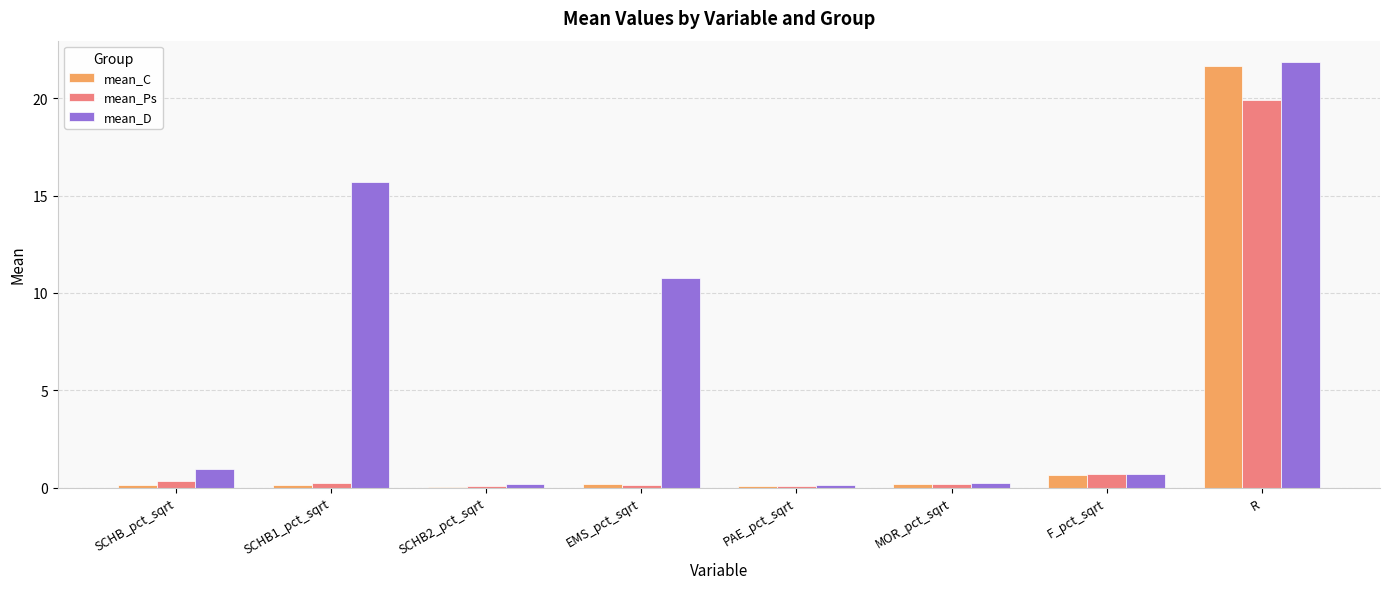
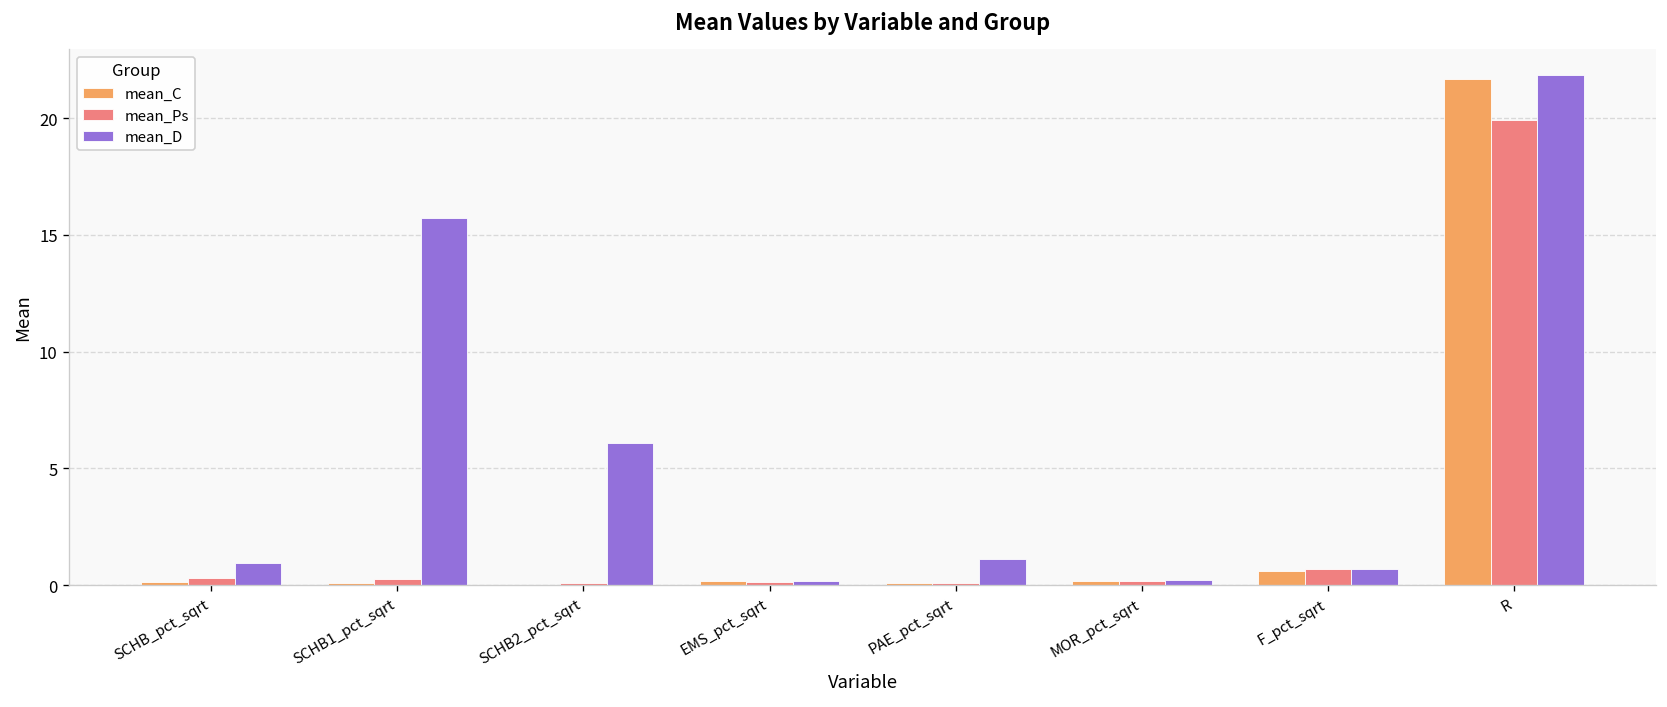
  {
    "mean_D": {
      "SCHB_pct_sqrt": 1.0,
      "SCHB1_pct_sqrt": 15.7,
-     "SCHB2_pct_sqrt": 0.2,
-     "EMS_pct_sqrt": 10.8,
-     "PAE_pct_sqrt": 0.1,
+     "SCHB2_pct_sqrt": 6.1,
+     "EMS_pct_sqrt": 0.2,
+     "PAE_pct_sqrt": 1.1,
      "MOR_pct_sqrt": 0.2,
      "F_pct_sqrt": 0.7,
      "R": 21.9
    }
  }
